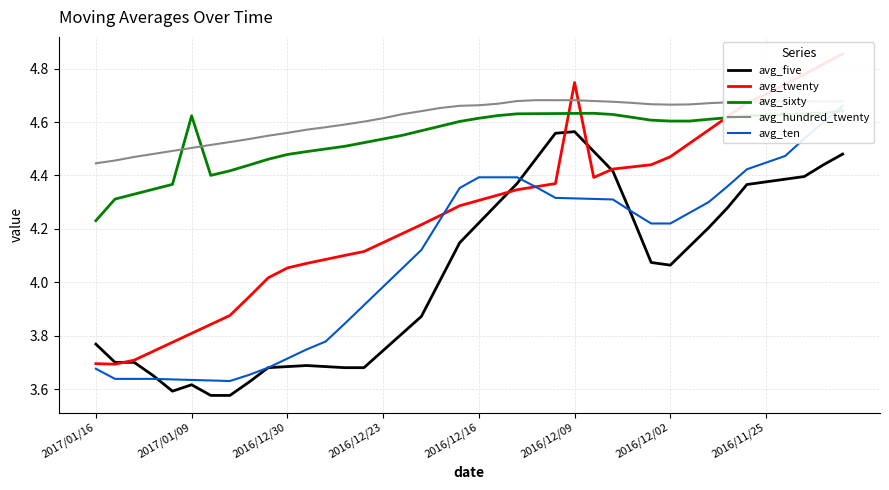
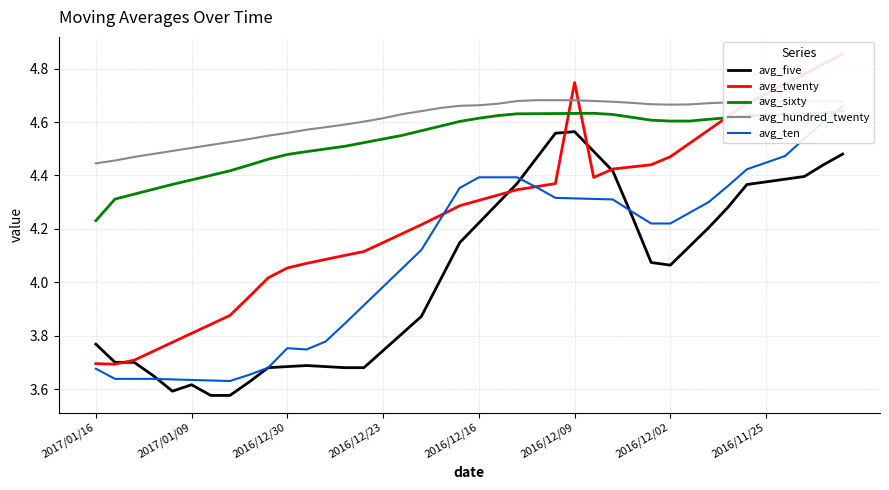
  {
    "avg_five": {
      "2017/01/16": 3.77,
      "2017/01/09": 3.62,
      "2016/12/30": 3.68,
      "2016/12/23": 3.74,
      "2016/12/16": 4.22,
      "2016/12/09": 4.56,
      "2016/12/02": 4.06,
      "2016/11/25": 4.38
    },
    "avg_twenty": {
      "2017/01/16": 3.70,
      "2017/01/09": 3.81,
      "2016/12/30": 4.05,
      "2016/12/23": 4.15,
      "2016/12/16": 4.31,
      "2016/12/09": 4.75,
      "2016/12/02": 4.47
    },
    "avg_sixty": {
      "2017/01/16": 4.23,
-     "2017/01/09": 4.62,
+     "2017/01/09": 4.38,
      "2016/12/30": 4.48,
      "2016/12/23": 4.54,
      "2016/12/16": 4.61,
      "2016/12/09": 4.63,
      "2016/12/02": 4.60
    },
    "avg_hundred_twenty": {
      "2017/01/16": 4.45,
      "2017/01/09": 4.50,
      "2016/12/30": 4.56,
      "2016/12/23": 4.61,
      "2016/12/16": 4.66,
      "2016/12/09": 4.68,
      "2016/12/02": 4.67
    },
    "avg_ten": {
      "2017/01/16": 3.68,
      "2017/01/09": 3.63,
-     "2016/12/30": 3.71,
+     "2016/12/30": 3.75,
      "2016/12/23": 3.98,
      "2016/12/16": 4.39,
      "2016/12/09": 4.31,
      "2016/12/02": 4.22,
      "2016/11/25": 4.45
    }
  }
